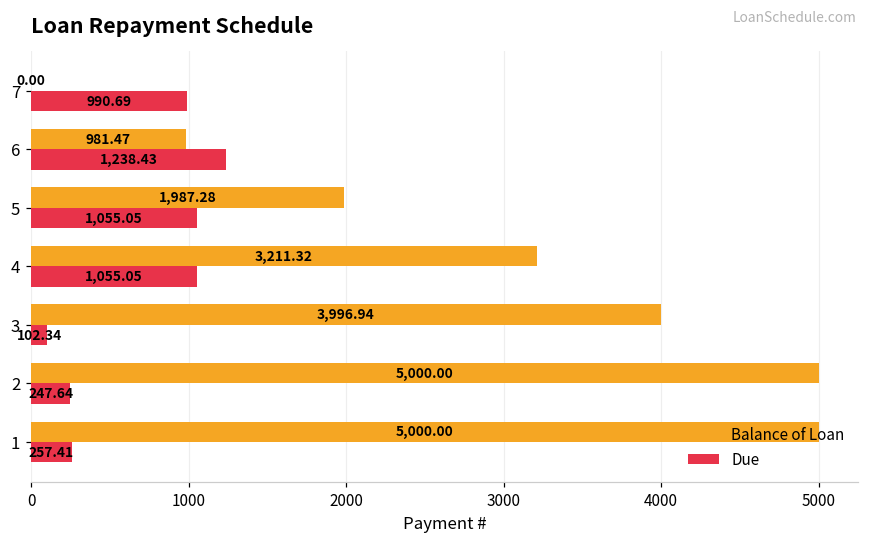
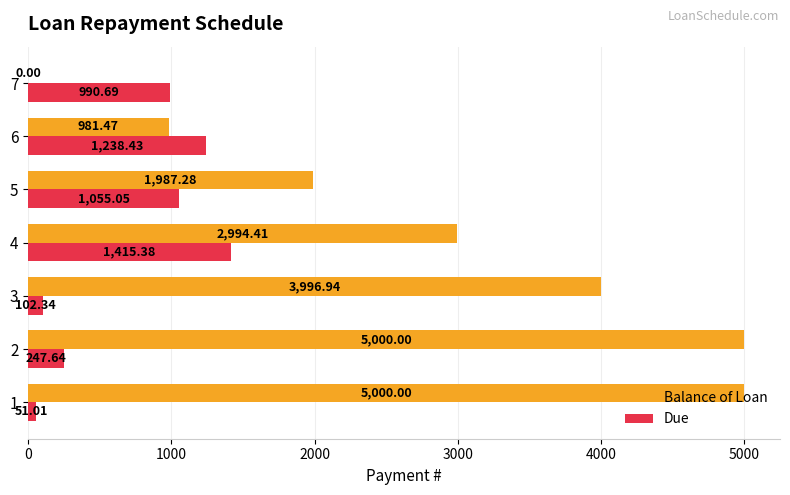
  {
    "Balance of Loan": {
      "7": "0.00",
      "6": "981.47",
      "5": "1,987.28",
-     "4": "3,211.32",
+     "4": "2,994.41",
      "3": "3,996.94",
      "2": "5,000.00",
      "1": "5,000.00"
    },
    "Due": {
      "7": "990.69",
      "6": "1,238.43",
      "5": "1,055.05",
-     "4": "1,055.05",
+     "4": "1,415.38",
      "3": "102.34",
      "2": "247.64",
-     "1": "257.41"
+     "1": "51.01"
    }
  }
